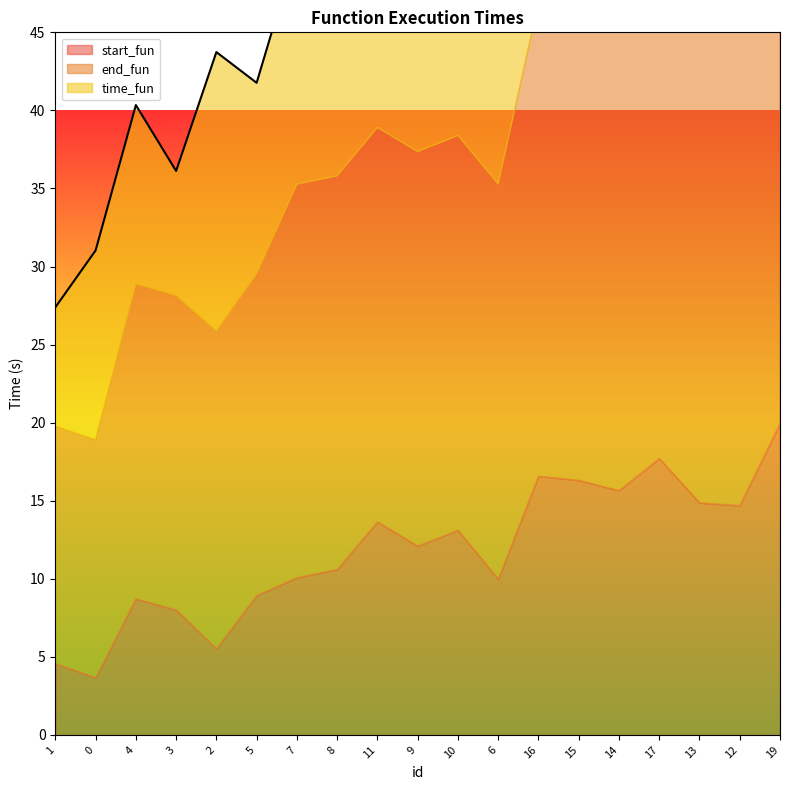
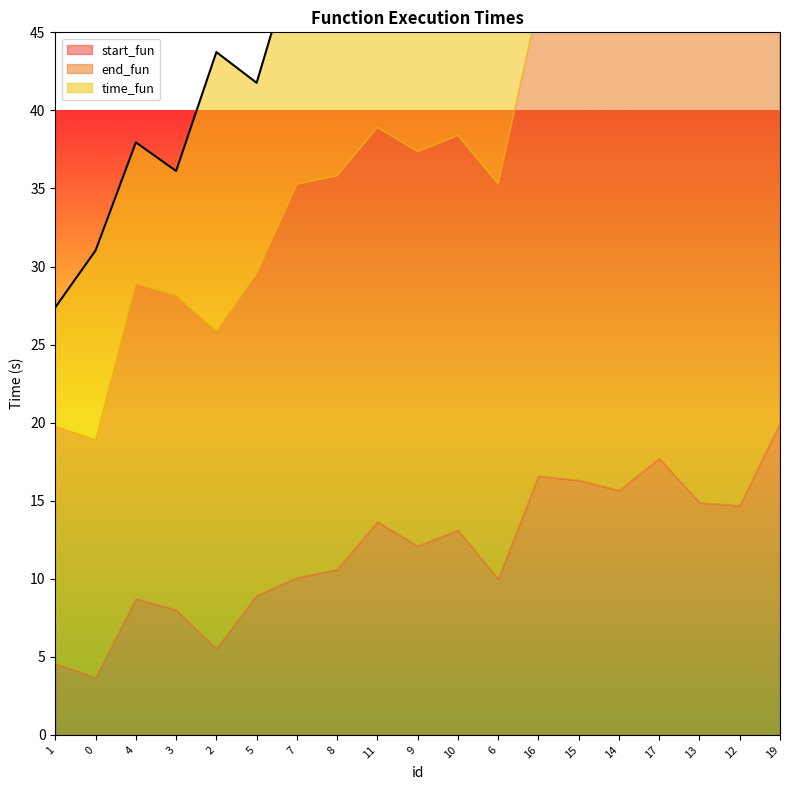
  {
    "time_fun": {
      "1": 7.6,
      "0": 12.1,
-     "4": 11.5,
+     "4": 9.1,
      "3": 8.0,
      "2": 17.9,
      "5": 12.2
    }
  }
